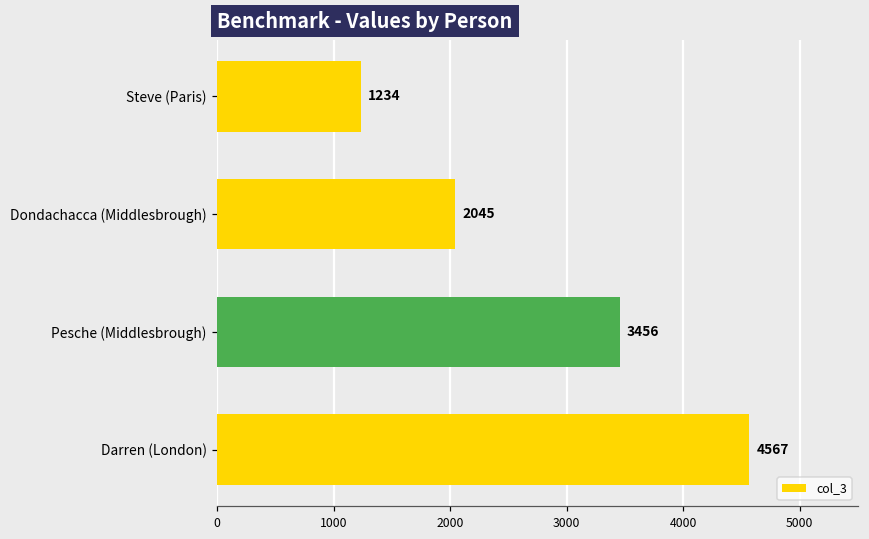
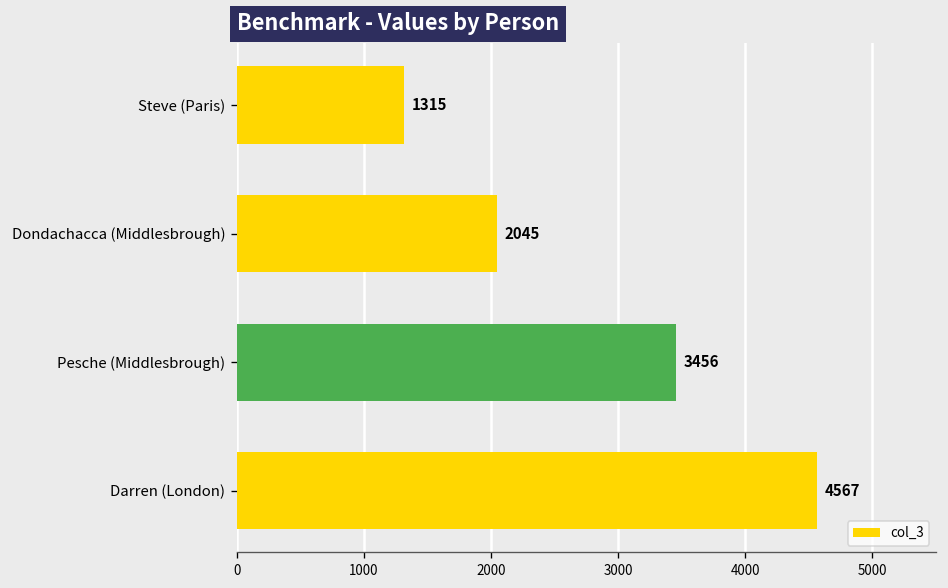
  {
-   "Steve (Paris)": 1234,
+   "Steve (Paris)": 1315,
    "Dondachacca (Middlesbrough)": 2045,
    "Pesche (Middlesbrough)": 3456,
    "Darren (London)": 4567
  }
